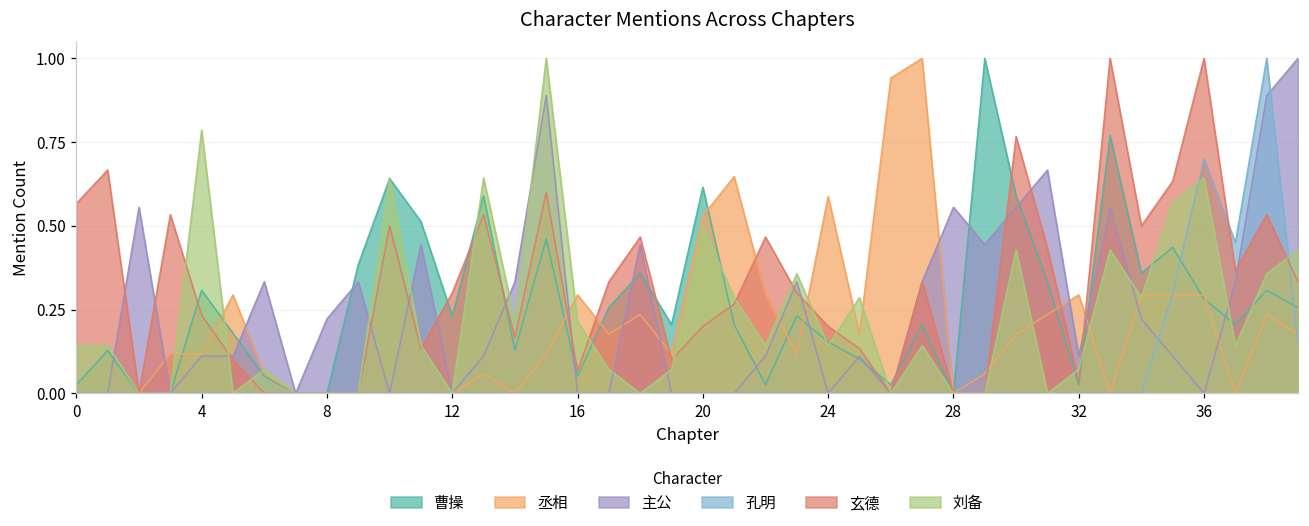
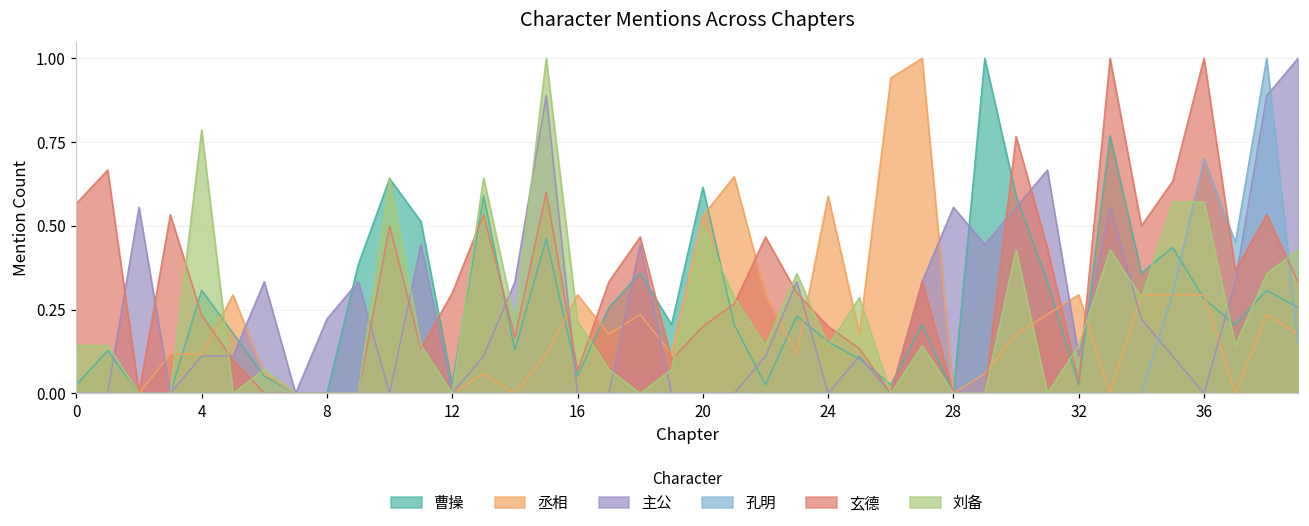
  {
    "曹操": {
      "0": 0.03,
      "4": 0.31,
-     "12": 0.23,
+     "12": 0.03,
      "16": 0.05,
      "20": 0.62,
      "24": 0.15,
      "36": 0.28
    },
    "刘备": {
      "0": 0.14,
      "4": 0.79,
      "16": 0.21,
      "20": 0.50,
      "24": 0.14,
-     "32": 0.07,
-     "36": 0.64
+     "32": 0.14,
+     "36": 0.57
    }
  }
